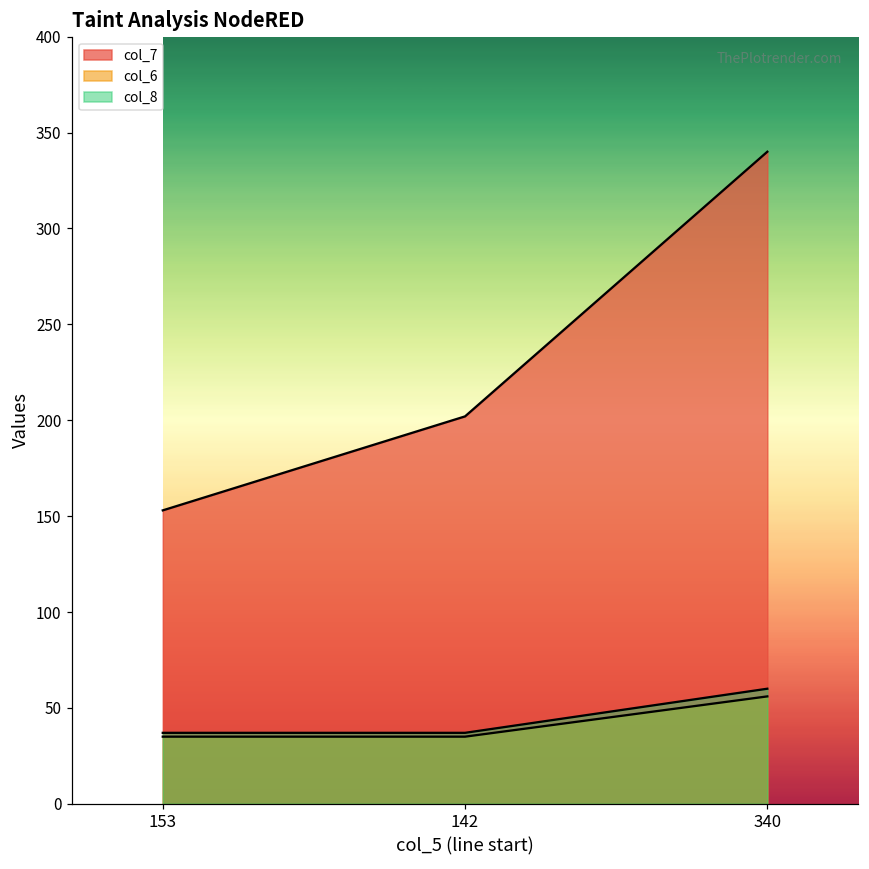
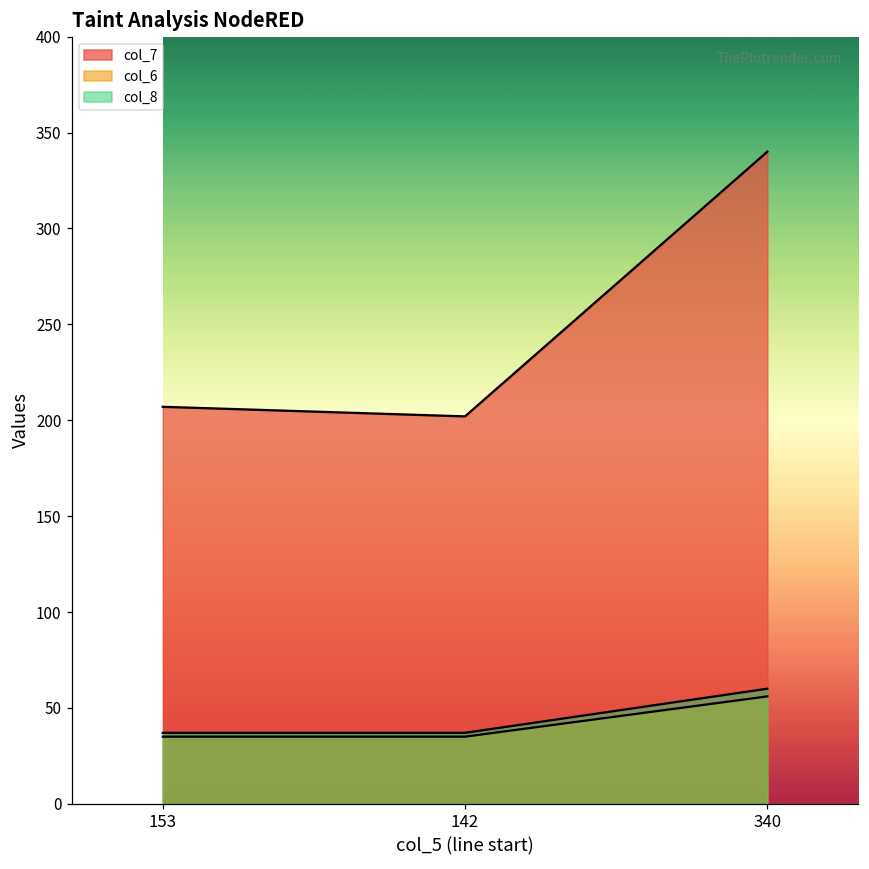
  {
    "col_7": {
-     "153": 153,
+     "153": 207,
      "142": 202,
      "340": 340
    },
    "col_6": {
      "153": 35,
      "142": 35,
      "340": 56
    },
    "col_8": {
      "153": 37,
      "142": 37,
      "340": 60
    }
  }
